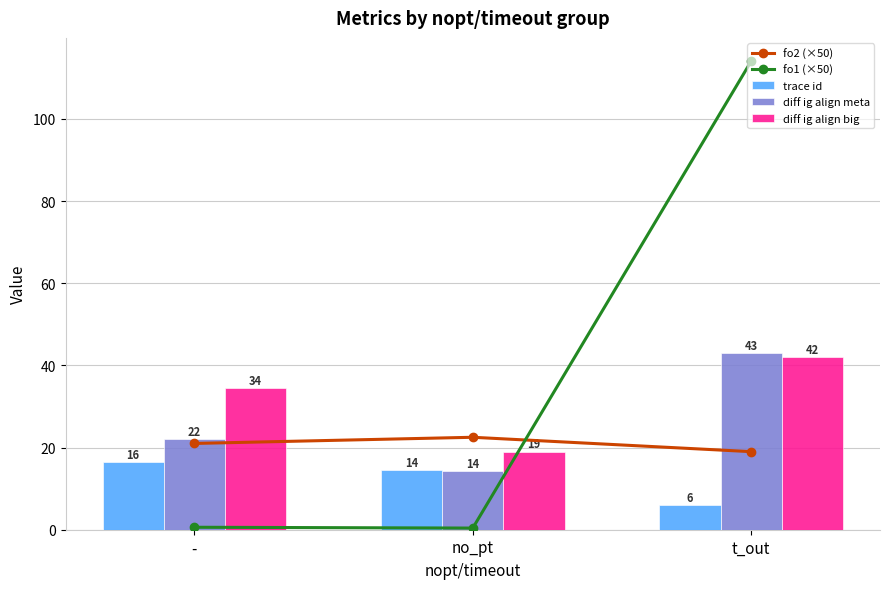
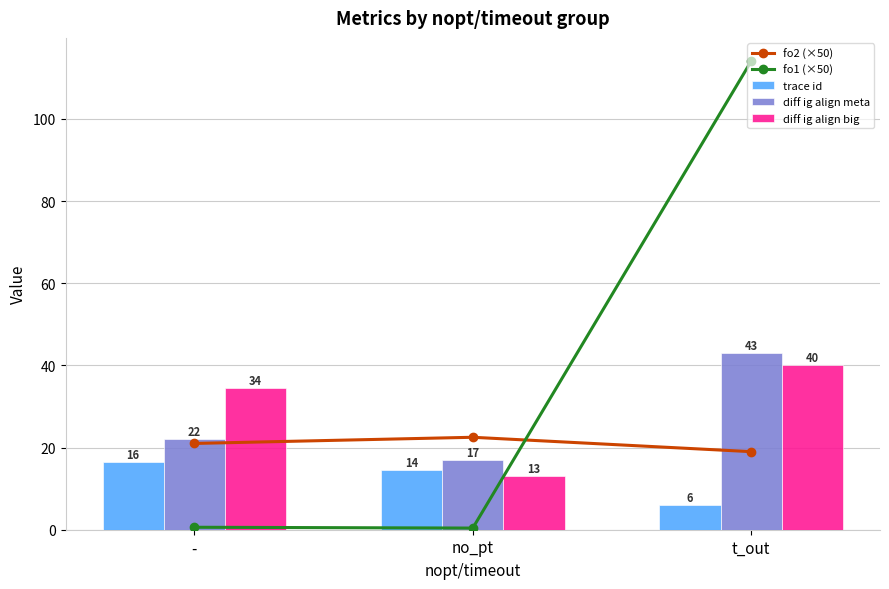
  {
    "trace id": {
      "-": 16,
      "no_pt": 14,
      "t_out": 6
    },
    "fo2 (×50)": {
      "-": 21,
      "no_pt": 23,
      "t_out": 19
    },
    "fo1 (×50)": {
      "-": 1,
      "no_pt": 0
    },
    "diff ig align meta": {
      "-": 22,
-     "no_pt": 14,
+     "no_pt": 17,
      "t_out": 43
    },
    "diff ig align big": {
      "-": 34,
-     "no_pt": 19,
-     "t_out": 42
+     "no_pt": 13,
+     "t_out": 40
    }
  }
